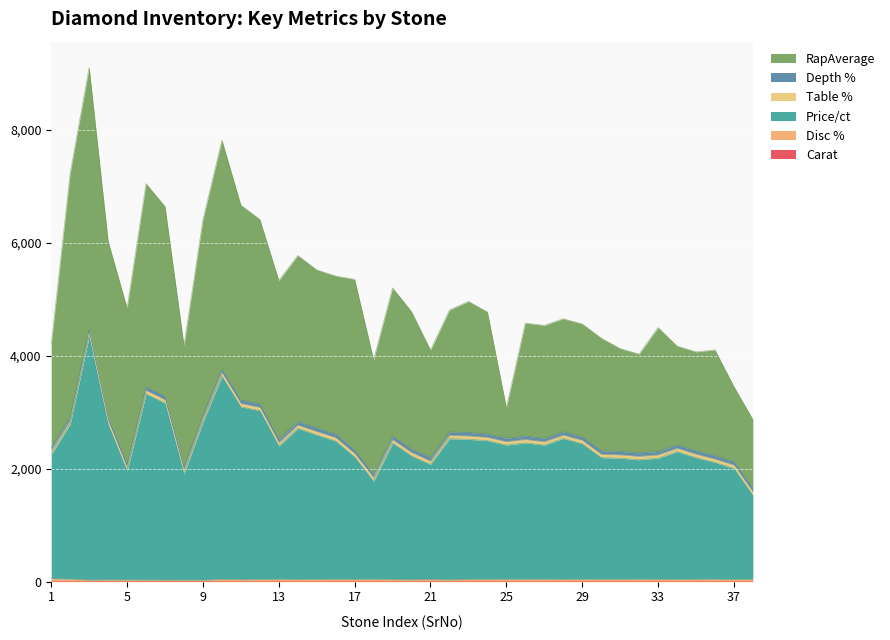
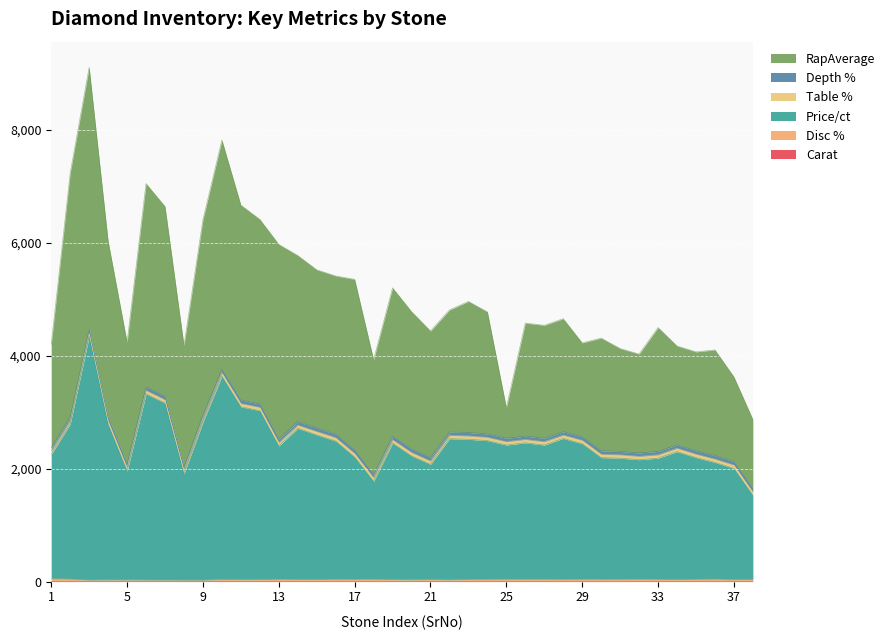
  {
    "Carat": {
      "1": "0"
    },
    "RapAverage": {
      "1": "1,800",
-     "5": "2,800",
+     "5": "2,200",
      "9": "3,500",
-     "13": "2,800",
+     "13": "3,400",
      "17": "3,000",
-     "21": "1,900",
+     "21": "2,200",
      "25": "500",
-     "29": "2,000",
+     "29": "1,700",
      "33": "2,200",
-     "37": "1,300"
+     "37": "1,500"
    }
  }
